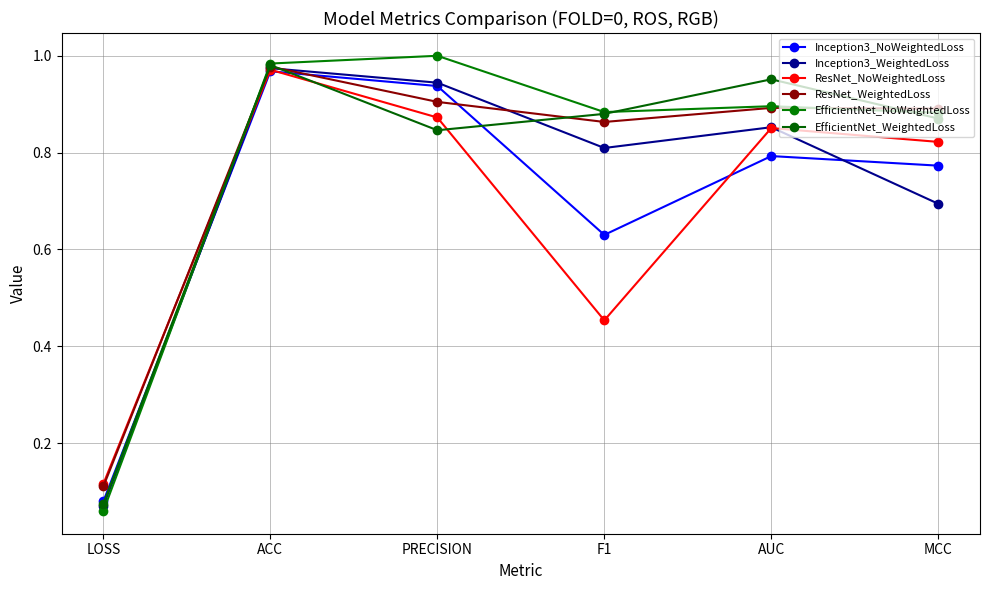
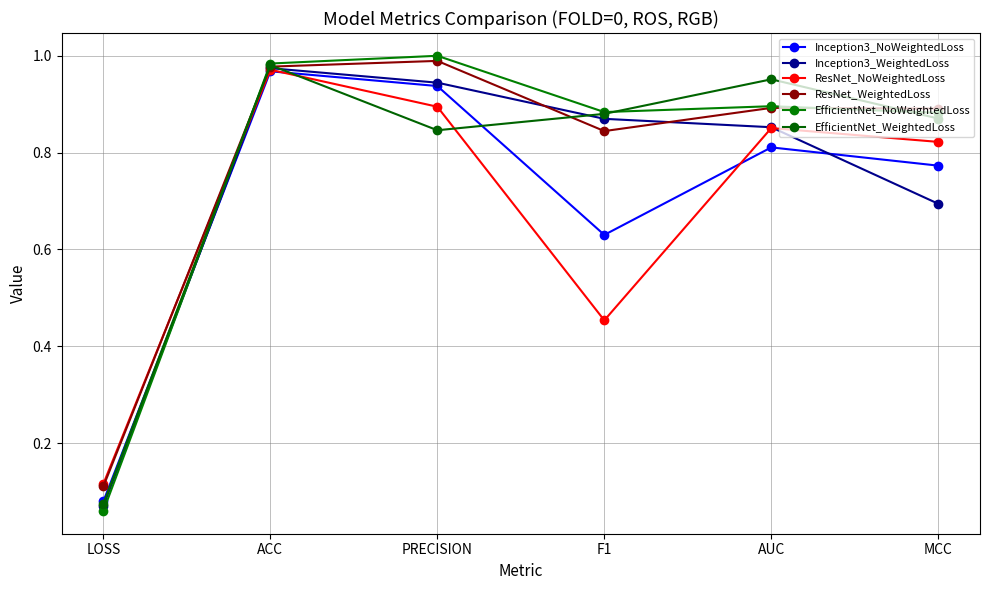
  {
    "Inception3_NoWeightedLoss": {
      "PRECISION": 0.94,
      "F1": 0.63,
-     "AUC": 0.79,
+     "AUC": 0.81,
      "MCC": 0.77
    },
    "Inception3_WeightedLoss": {
      "PRECISION": 0.94,
-     "F1": 0.81,
+     "F1": 0.87,
      "MCC": 0.69
    },
    "ResNet_NoWeightedLoss": {
      "LOSS": 0.12,
-     "PRECISION": 0.87,
+     "PRECISION": 0.89,
      "F1": 0.45,
      "MCC": 0.82
    },
    "ResNet_WeightedLoss": {
      "LOSS": 0.11,
-     "PRECISION": 0.90,
-     "F1": 0.86
+     "PRECISION": 0.99,
+     "F1": 0.84
    }
  }
